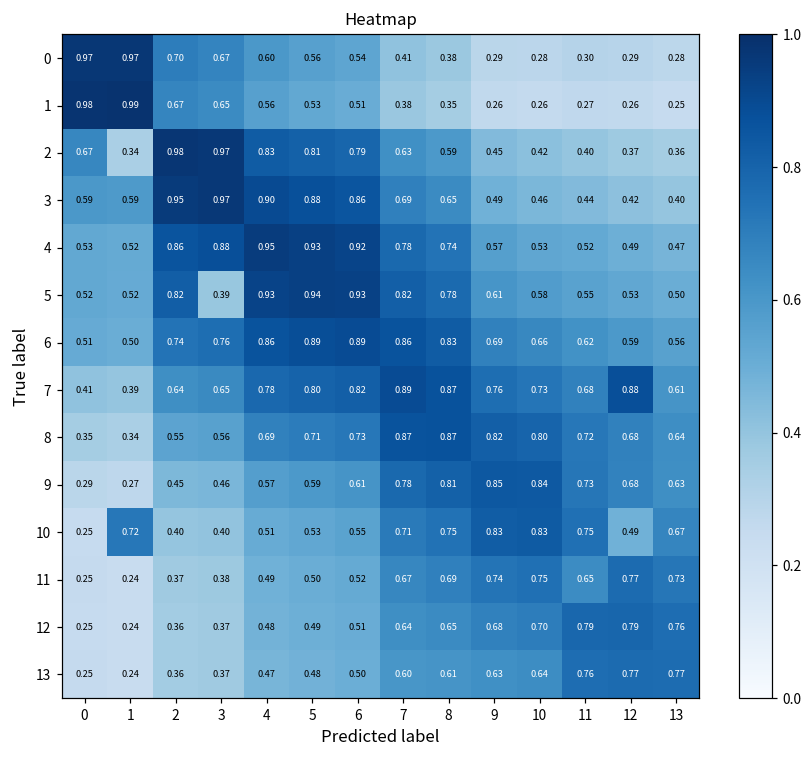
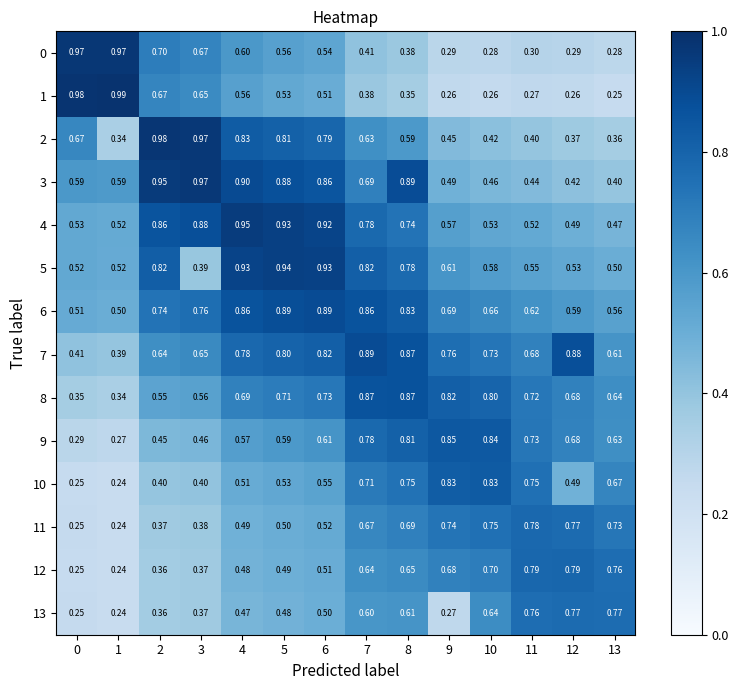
  {
    "0": {
      "0": 0.97,
      "1": 0.97,
      "2": 0.70,
      "3": 0.67,
      "4": 0.60,
      "5": 0.56,
      "6": 0.54,
      "7": 0.41,
      "8": 0.38,
      "9": 0.29,
      "10": 0.28,
      "11": 0.30,
      "12": 0.29,
      "13": 0.28
    },
    "1": {
      "0": 0.98,
      "1": 0.99,
      "2": 0.67,
      "3": 0.65,
      "4": 0.56,
      "5": 0.53,
      "6": 0.51,
      "7": 0.38,
      "8": 0.35,
      "9": 0.26,
      "10": 0.26,
      "11": 0.27,
      "12": 0.26,
      "13": 0.25
    },
    "2": {
      "0": 0.67,
      "1": 0.34,
      "2": 0.98,
      "3": 0.97,
      "4": 0.83,
      "5": 0.81,
      "6": 0.79,
      "7": 0.63,
      "8": 0.59,
      "9": 0.45,
      "10": 0.42,
      "11": 0.40,
      "12": 0.37,
      "13": 0.36
    },
    "3": {
      "0": 0.59,
      "1": 0.59,
      "2": 0.95,
      "3": 0.97,
      "4": 0.90,
      "5": 0.88,
      "6": 0.86,
      "7": 0.69,
-     "8": 0.65,
+     "8": 0.89,
      "9": 0.49,
      "10": 0.46,
      "11": 0.44,
      "12": 0.42,
      "13": 0.40
    },
    "4": {
      "0": 0.53,
      "1": 0.52,
      "2": 0.86,
      "3": 0.88,
      "4": 0.95,
      "5": 0.93,
      "6": 0.92,
      "7": 0.78,
      "8": 0.74,
      "9": 0.57,
      "10": 0.53,
      "11": 0.52,
      "12": 0.49,
      "13": 0.47
    },
    "5": {
      "0": 0.52,
      "1": 0.52,
      "2": 0.82,
      "3": 0.39,
      "4": 0.93,
      "5": 0.94,
      "6": 0.93,
      "7": 0.82,
      "8": 0.78,
      "9": 0.61,
      "10": 0.58,
      "11": 0.55,
      "12": 0.53,
      "13": 0.50
    },
    "6": {
      "0": 0.51,
      "1": 0.50,
      "2": 0.74,
      "3": 0.76,
      "4": 0.86,
      "5": 0.89,
      "6": 0.89,
      "7": 0.86,
      "8": 0.83,
      "9": 0.69,
      "10": 0.66,
      "11": 0.62,
      "12": 0.59,
      "13": 0.56
    },
    "7": {
      "0": 0.41,
      "1": 0.39,
      "2": 0.64,
      "3": 0.65,
      "4": 0.78,
      "5": 0.80,
      "6": 0.82,
      "7": 0.89,
      "8": 0.87,
      "9": 0.76,
      "10": 0.73,
      "11": 0.68,
      "12": 0.88,
      "13": 0.61
    },
    "8": {
      "0": 0.35,
      "1": 0.34,
      "2": 0.55,
      "3": 0.56,
      "4": 0.69,
      "5": 0.71,
      "6": 0.73,
      "7": 0.87,
      "8": 0.87,
      "9": 0.82,
      "10": 0.80,
      "11": 0.72,
      "12": 0.68,
      "13": 0.64
    },
    "9": {
      "0": 0.29,
      "1": 0.27,
      "2": 0.45,
      "3": 0.46,
      "4": 0.57,
      "5": 0.59,
      "6": 0.61,
      "7": 0.78,
      "8": 0.81,
      "9": 0.85,
      "10": 0.84,
      "11": 0.73,
      "12": 0.68,
      "13": 0.63
    },
    "10": {
      "0": 0.25,
-     "1": 0.72,
+     "1": 0.24,
      "2": 0.40,
      "3": 0.40,
      "4": 0.51,
      "5": 0.53,
      "6": 0.55,
      "7": 0.71,
      "8": 0.75,
      "9": 0.83,
      "10": 0.83,
      "11": 0.75,
      "12": 0.49,
      "13": 0.67
    },
    "11": {
      "0": 0.25,
      "1": 0.24,
      "2": 0.37,
      "3": 0.38,
      "4": 0.49,
      "5": 0.50,
      "6": 0.52,
      "7": 0.67,
      "8": 0.69,
      "9": 0.74,
      "10": 0.75,
-     "11": 0.65,
+     "11": 0.78,
      "12": 0.77,
      "13": 0.73
    },
    "12": {
      "0": 0.25,
      "1": 0.24,
      "2": 0.36,
      "3": 0.37,
      "4": 0.48,
      "5": 0.49,
      "6": 0.51,
      "7": 0.64,
      "8": 0.65,
      "9": 0.68,
      "10": 0.70,
      "11": 0.79,
      "12": 0.79,
      "13": 0.76
    },
    "13": {
      "0": 0.25,
      "1": 0.24,
      "2": 0.36,
      "3": 0.37,
      "4": 0.47,
      "5": 0.48,
      "6": 0.50,
      "7": 0.60,
      "8": 0.61,
-     "9": 0.63,
+     "9": 0.27,
      "10": 0.64,
      "11": 0.76,
      "12": 0.77,
      "13": 0.77
    }
  }
